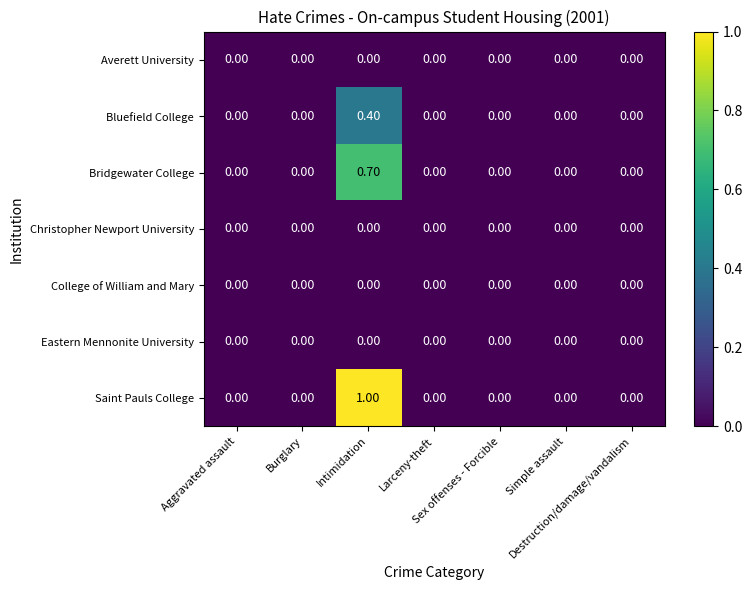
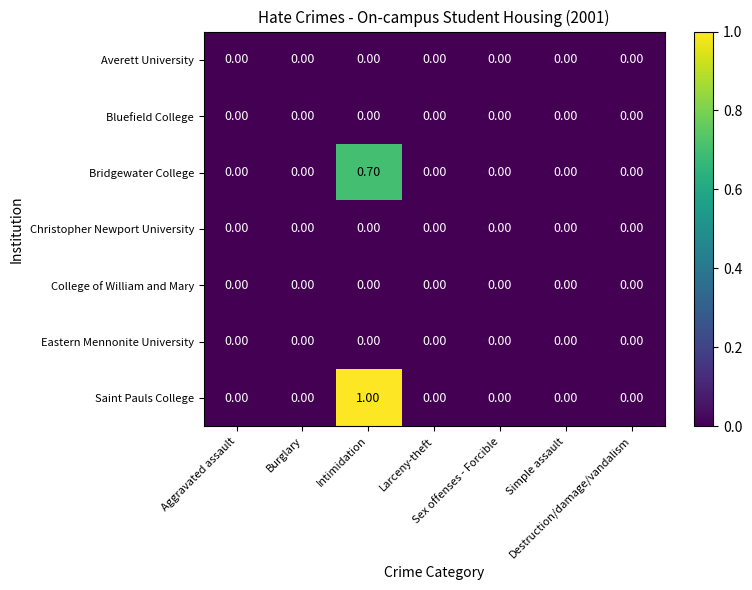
  {
    "Averett University": {
      "Aggravated assault": 0.00,
      "Burglary": 0.00,
      "Intimidation": 0.00,
      "Larceny-theft": 0.00,
      "Sex offenses - Forcible": 0.00,
      "Simple assault": 0.00,
      "Destruction/damage/vandalism": 0.00
    },
    "Bluefield College": {
      "Aggravated assault": 0.00,
      "Burglary": 0.00,
-     "Intimidation": 0.40,
+     "Intimidation": 0.00,
      "Larceny-theft": 0.00,
      "Sex offenses - Forcible": 0.00,
      "Simple assault": 0.00,
      "Destruction/damage/vandalism": 0.00
    },
    "Bridgewater College": {
      "Aggravated assault": 0.00,
      "Burglary": 0.00,
      "Intimidation": 0.70,
      "Larceny-theft": 0.00,
      "Sex offenses - Forcible": 0.00,
      "Simple assault": 0.00,
      "Destruction/damage/vandalism": 0.00
    },
    "Christopher Newport University": {
      "Aggravated assault": 0.00,
      "Burglary": 0.00,
      "Intimidation": 0.00,
      "Larceny-theft": 0.00,
      "Sex offenses - Forcible": 0.00,
      "Simple assault": 0.00,
      "Destruction/damage/vandalism": 0.00
    },
    "College of William and Mary": {
      "Aggravated assault": 0.00,
      "Burglary": 0.00,
      "Intimidation": 0.00,
      "Larceny-theft": 0.00,
      "Sex offenses - Forcible": 0.00,
      "Simple assault": 0.00,
      "Destruction/damage/vandalism": 0.00
    },
    "Eastern Mennonite University": {
      "Aggravated assault": 0.00,
      "Burglary": 0.00,
      "Intimidation": 0.00,
      "Larceny-theft": 0.00,
      "Sex offenses - Forcible": 0.00,
      "Simple assault": 0.00,
      "Destruction/damage/vandalism": 0.00
    },
    "Saint Pauls College": {
      "Aggravated assault": 0.00,
      "Burglary": 0.00,
      "Intimidation": 1.00,
      "Larceny-theft": 0.00,
      "Sex offenses - Forcible": 0.00,
      "Simple assault": 0.00,
      "Destruction/damage/vandalism": 0.00
    }
  }
